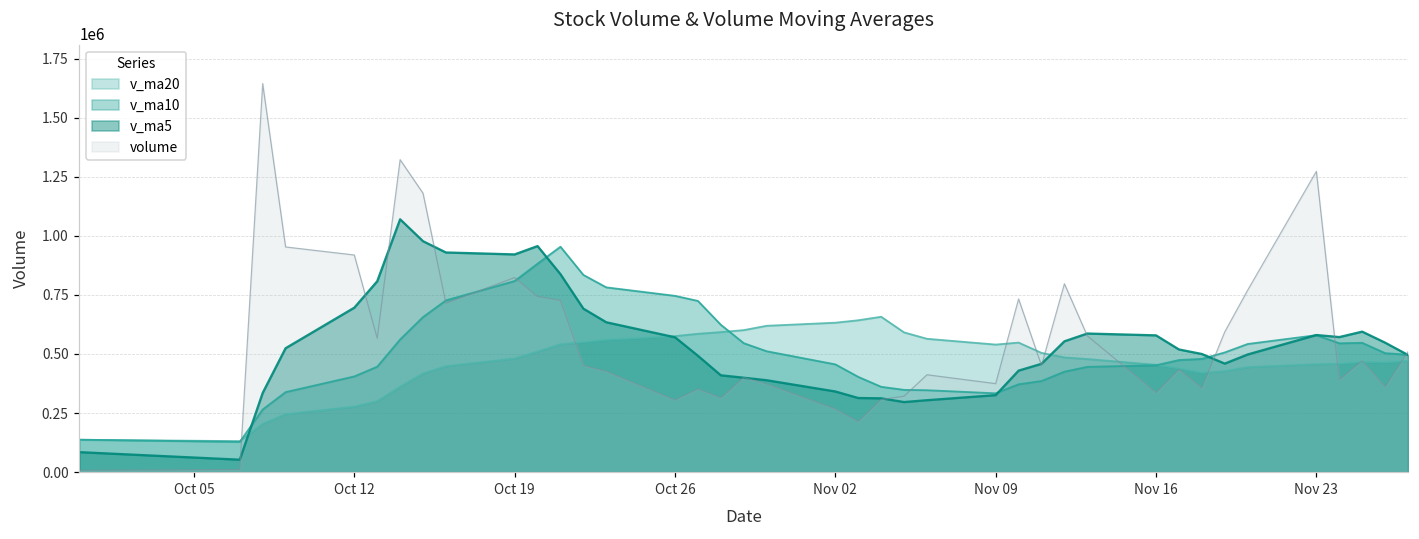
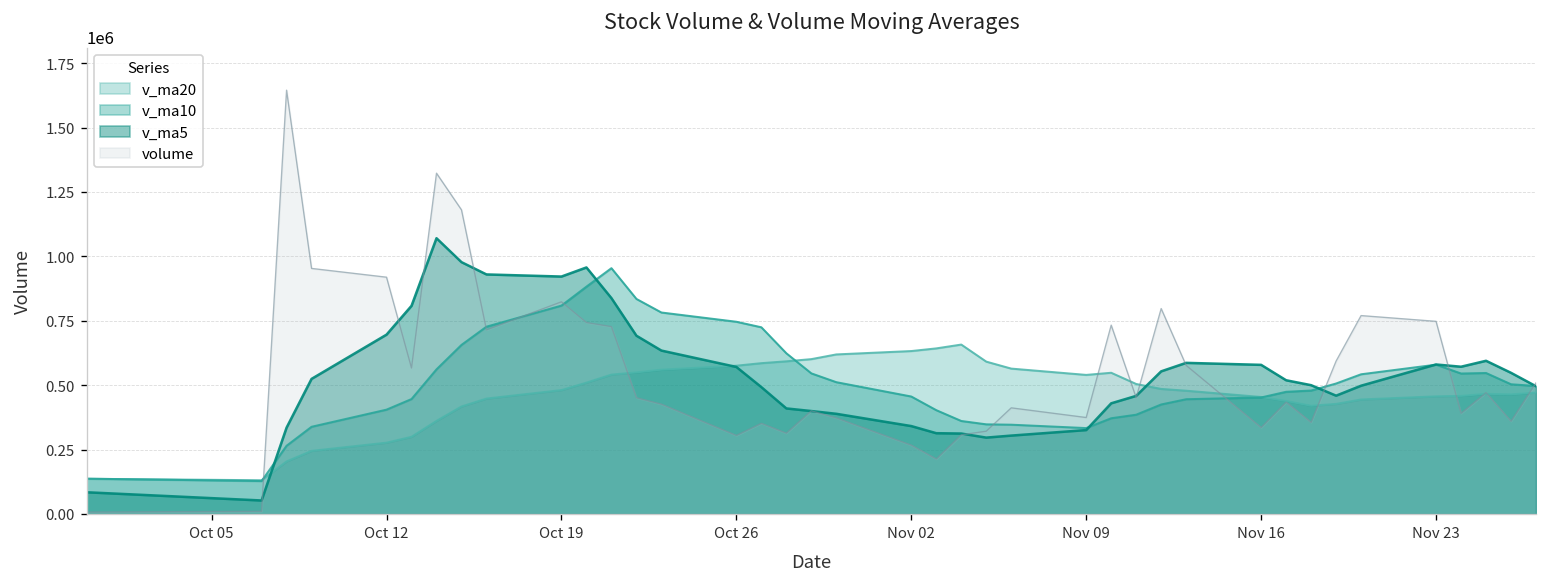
  {
    "volume": {
      "Oct 12": 920000,
      "Oct 19": 820000,
      "Oct 26": 300000,
      "Nov 02": 270000,
      "Nov 09": 370000,
      "Nov 16": 340000,
-     "Nov 23": 1270000
+     "Nov 23": 750000
    }
  }
